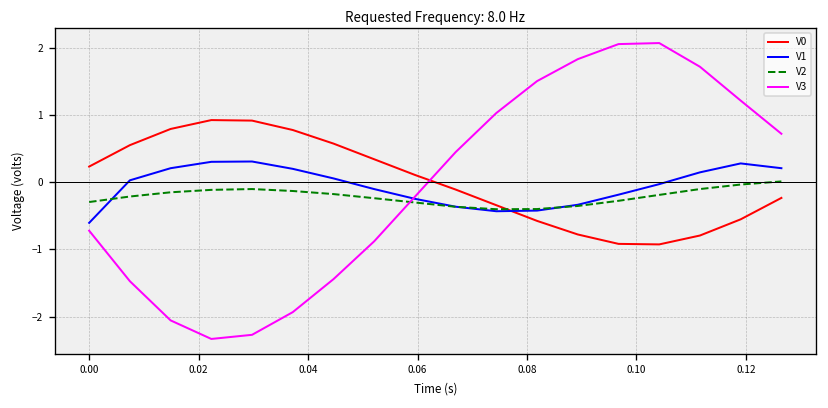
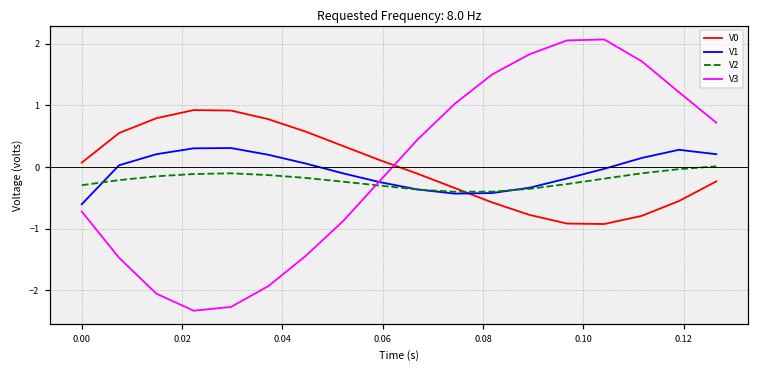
  {
    "V0": {
-     "0.00": 0.2
+     "0.00": 0.1
    },
    "V1": {
      "0.00": -0.6
    },
    "V2": {
      "0.00": -0.3
    },
    "V3": {
      "0.00": -0.7
    }
  }
